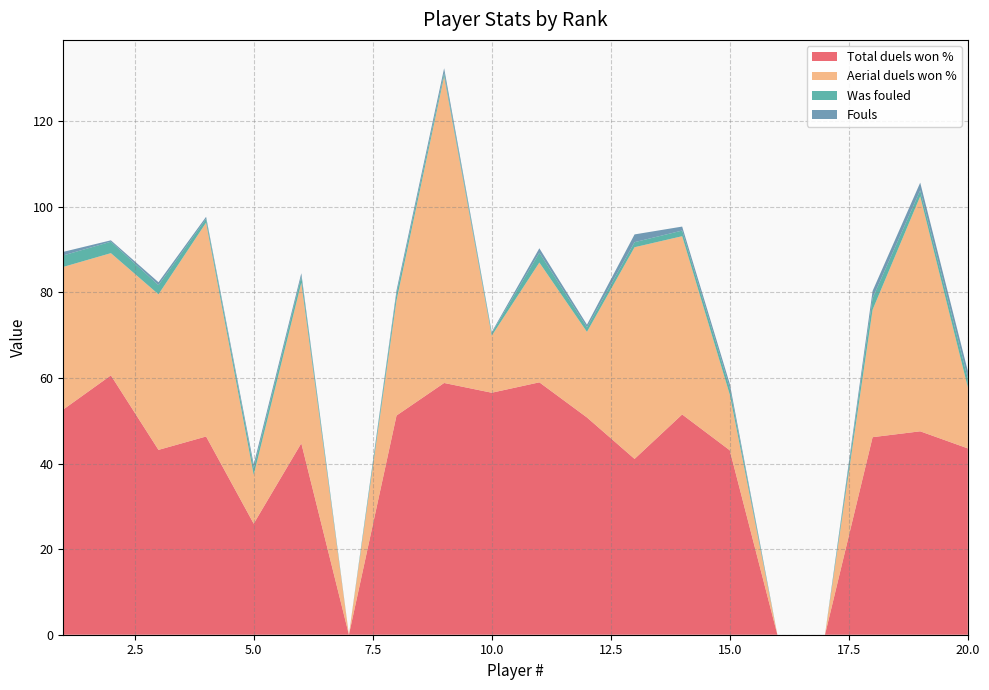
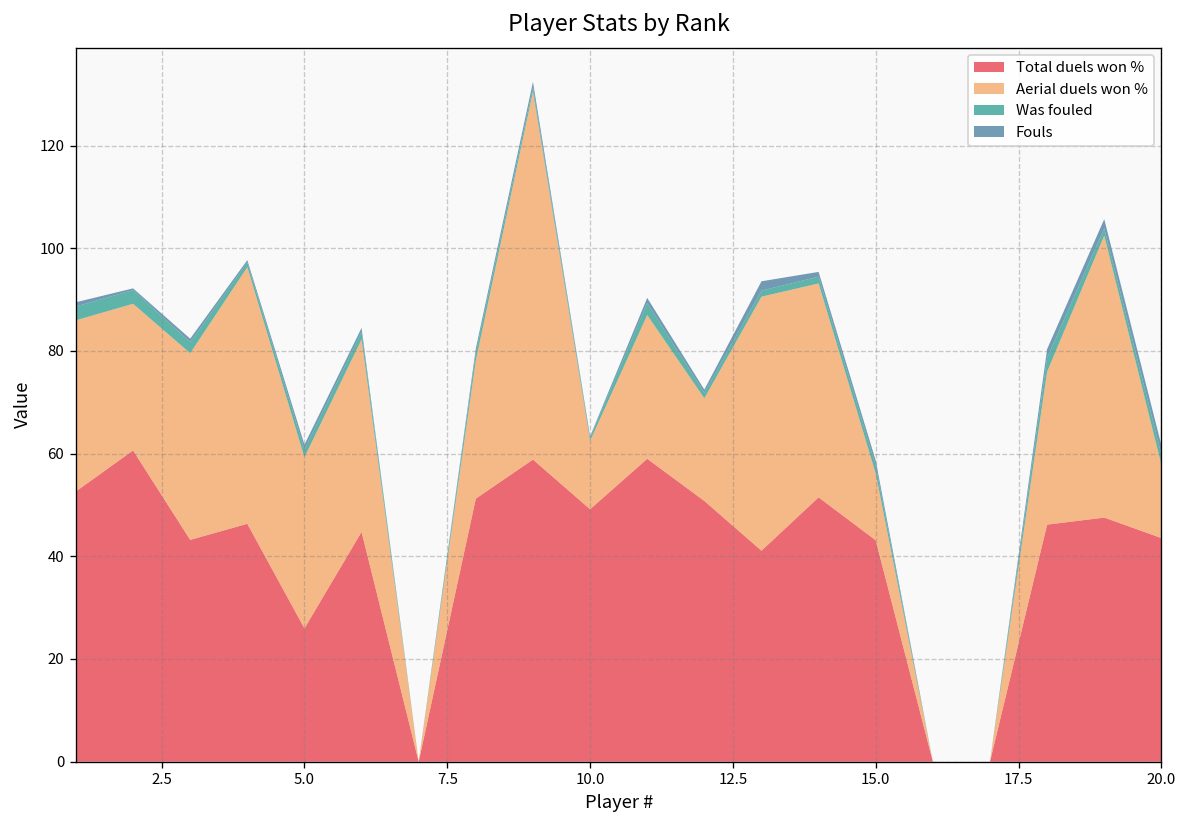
  {
    "Total duels won %": {
      "5.0": 26,
-     "10.0": 57,
+     "10.0": 49,
      "15.0": 43,
      "20.0": 44
    },
    "Aerial duels won %": {
-     "5.0": 11,
+     "5.0": 33,
      "15.0": 13,
      "20.0": 14
    }
  }
